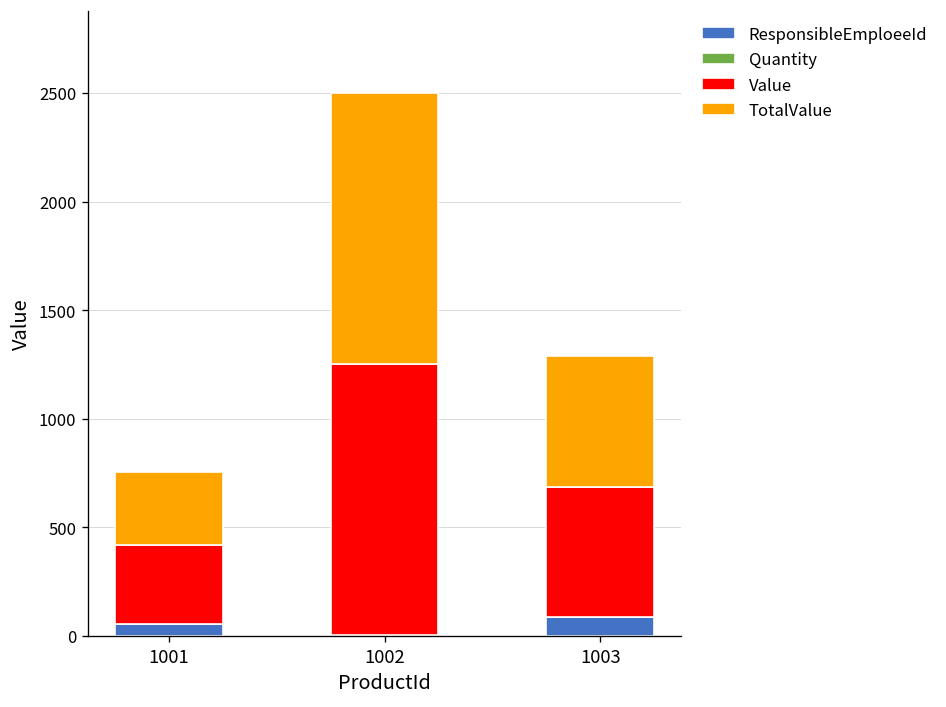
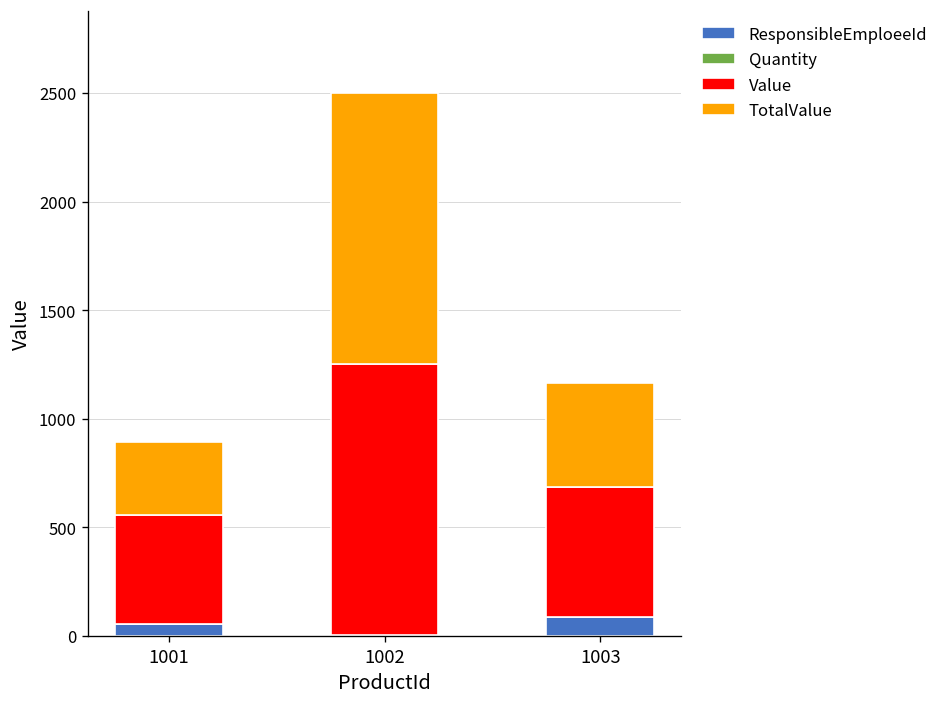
  {
    "Quantity": {
      "1001": 50,
      "1003": 90
    },
    "Value": {
-     "1001": 370,
+     "1001": 500,
      "1002": 1250,
      "1003": 600
    },
    "TotalValue": {
      "1001": 340,
      "1002": 1250,
-     "1003": 600
+     "1003": 480
    }
  }
